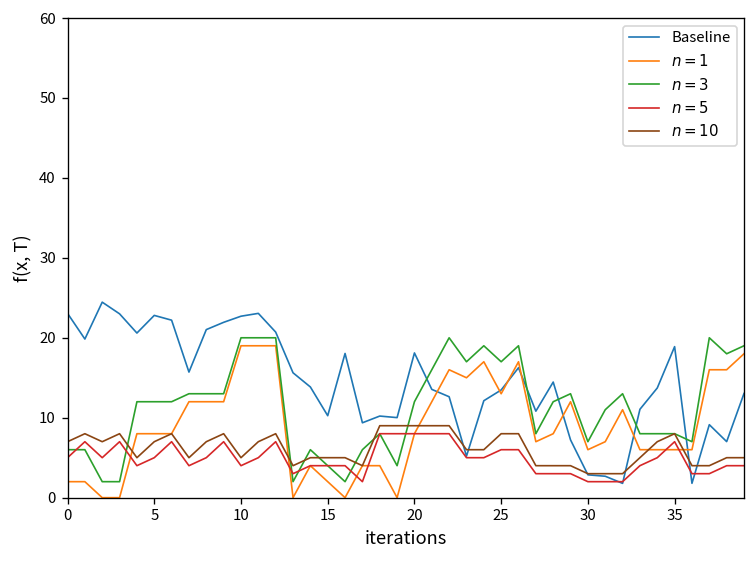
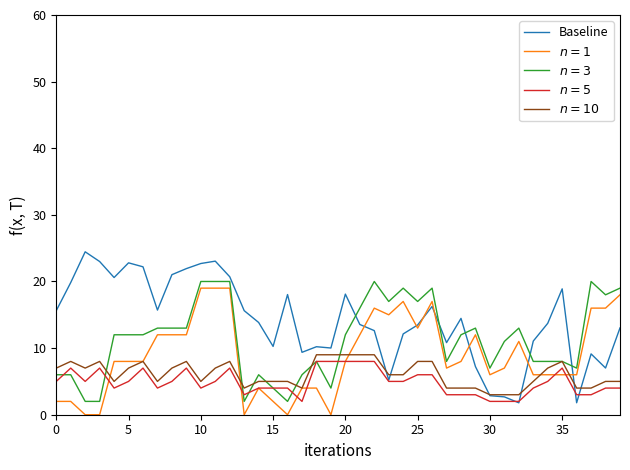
  {
    "Baseline": {
-     "0": 23,
+     "0": 16,
      "5": 23,
      "10": 23,
      "15": 10,
      "20": 18,
      "25": 13,
      "35": 19
    }
  }
